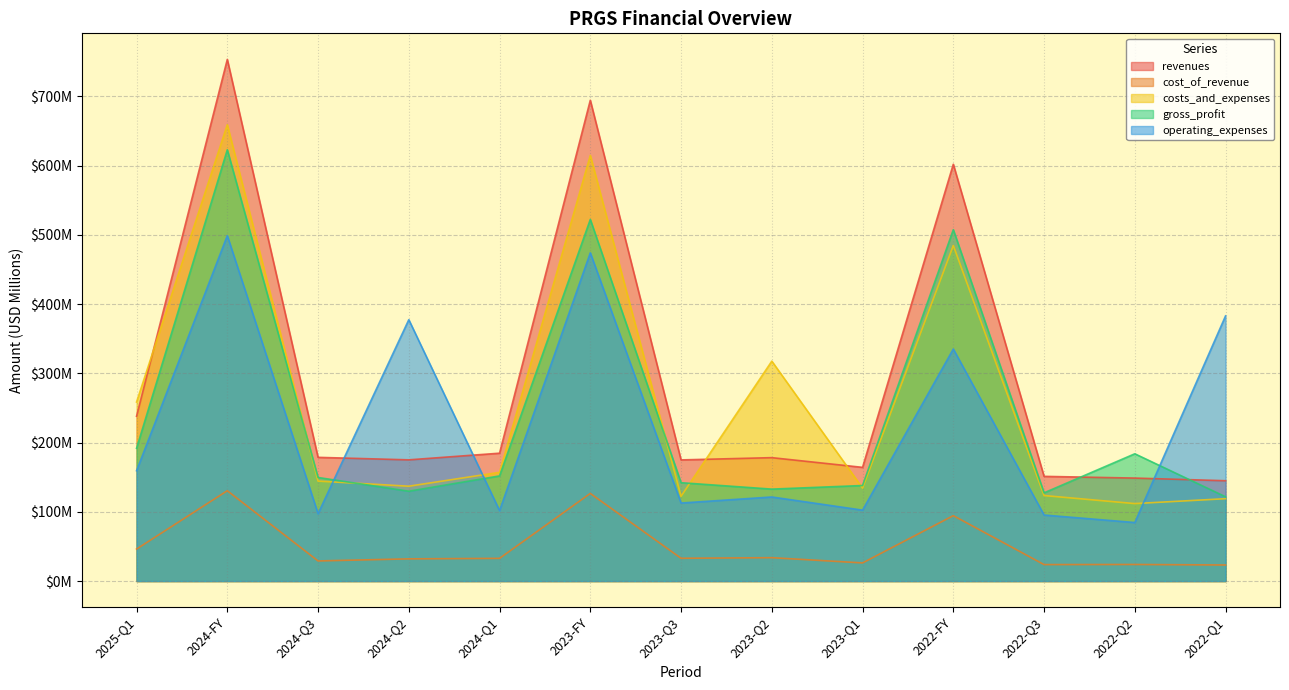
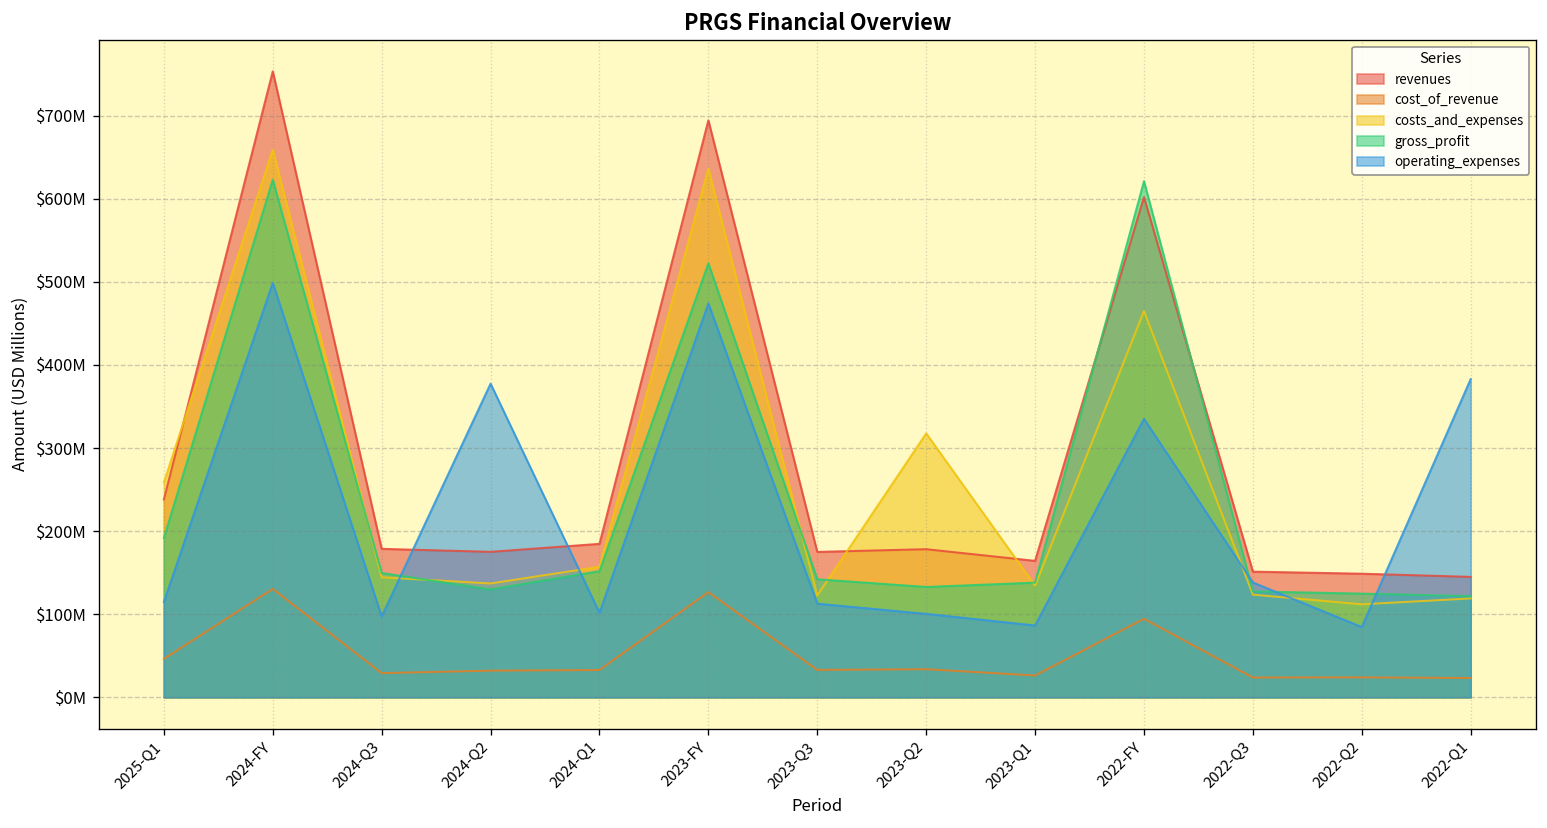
  {
    "costs_and_expenses": {
      "2025-Q1": "$260000000",
      "2024-FY": "$660000000",
      "2024-Q3": "$140000000",
      "2024-Q2": "$140000000",
      "2024-Q1": "$160000000",
-     "2023-FY": "$610000000",
+     "2023-FY": "$640000000",
      "2023-Q3": "$120000000",
      "2023-Q2": "$320000000",
      "2023-Q1": "$130000000",
-     "2022-FY": "$480000000",
+     "2022-FY": "$460000000",
      "2022-Q3": "$120000000",
      "2022-Q2": "$110000000"
    },
    "gross_profit": {
      "2025-Q1": "$190000000",
      "2024-FY": "$620000000",
      "2024-Q3": "$150000000",
      "2024-Q2": "$130000000",
      "2024-Q1": "$150000000",
      "2023-FY": "$520000000",
      "2023-Q3": "$140000000",
      "2023-Q2": "$130000000",
      "2023-Q1": "$140000000",
-     "2022-FY": "$510000000",
+     "2022-FY": "$620000000",
      "2022-Q3": "$130000000",
-     "2022-Q2": "$180000000"
+     "2022-Q2": "$120000000"
    },
    "operating_expenses": {
-     "2025-Q1": "$160000000",
+     "2025-Q1": "$110000000",
      "2024-FY": "$500000000",
      "2024-Q3": "$100000000",
      "2024-Q2": "$380000000",
      "2024-Q1": "$100000000",
      "2023-FY": "$470000000",
      "2023-Q3": "$110000000",
-     "2023-Q2": "$120000000",
-     "2023-Q1": "$100000000",
+     "2023-Q2": "$100000000",
+     "2023-Q1": "$90000000",
      "2022-FY": "$340000000",
-     "2022-Q3": "$100000000",
+     "2022-Q3": "$140000000",
      "2022-Q2": "$80000000",
      "2022-Q1": "$380000000"
    }
  }
